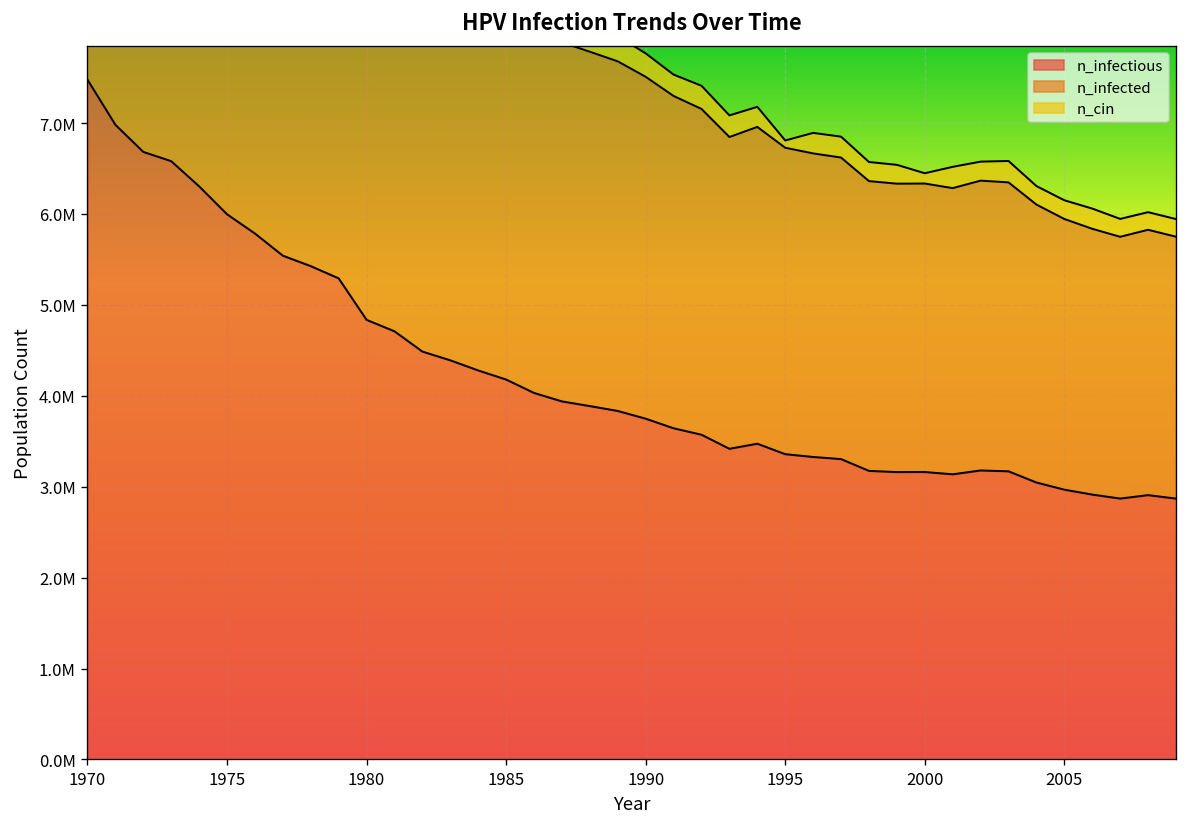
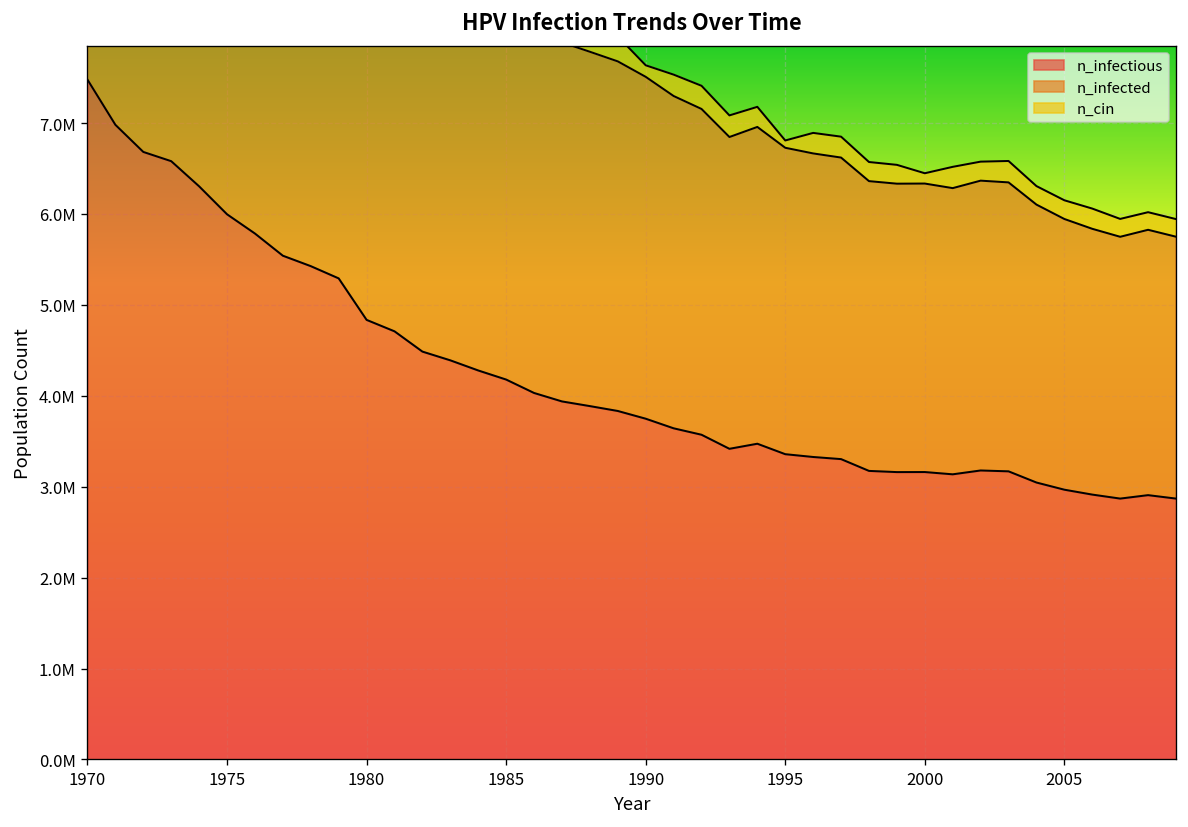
  {
    "n_cin": {
-     "1990": 300000,
+     "1990": 100000,
      "1995": 100000,
      "2000": 100000,
      "2005": 200000
    }
  }
